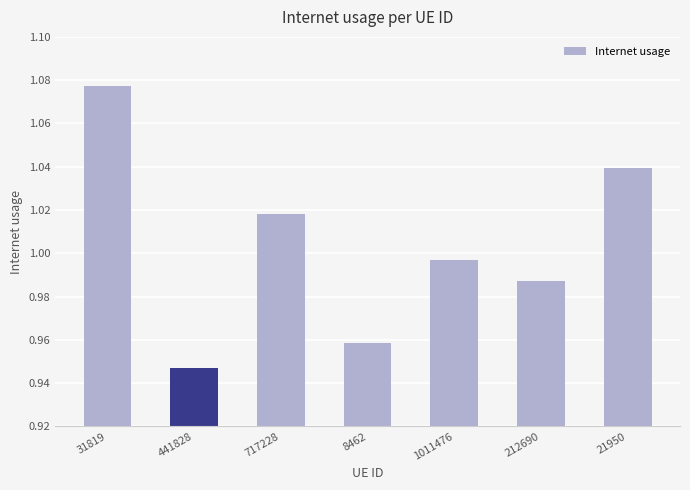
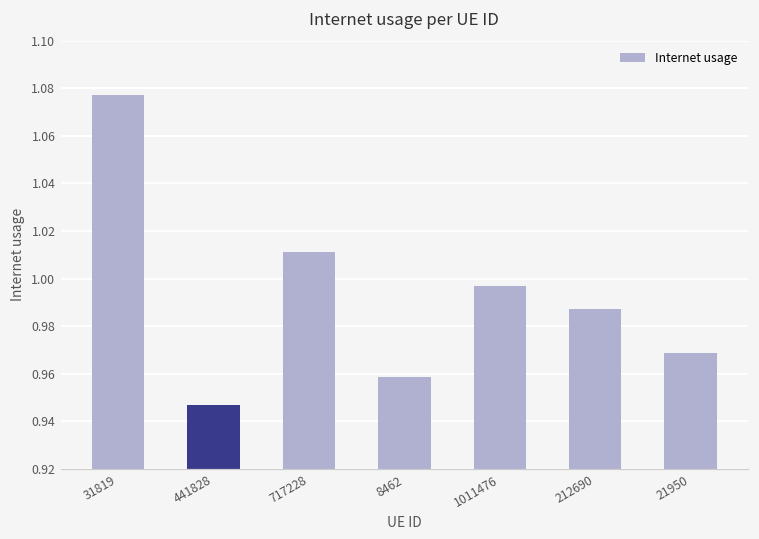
  {
    "31819": 1.077,
    "441828": 0.947,
-   "717228": 1.018,
+   "717228": 1.011,
    "8462": 0.958,
    "1011476": 0.997,
    "212690": 0.987,
-   "21950": 1.039
+   "21950": 0.969
  }
